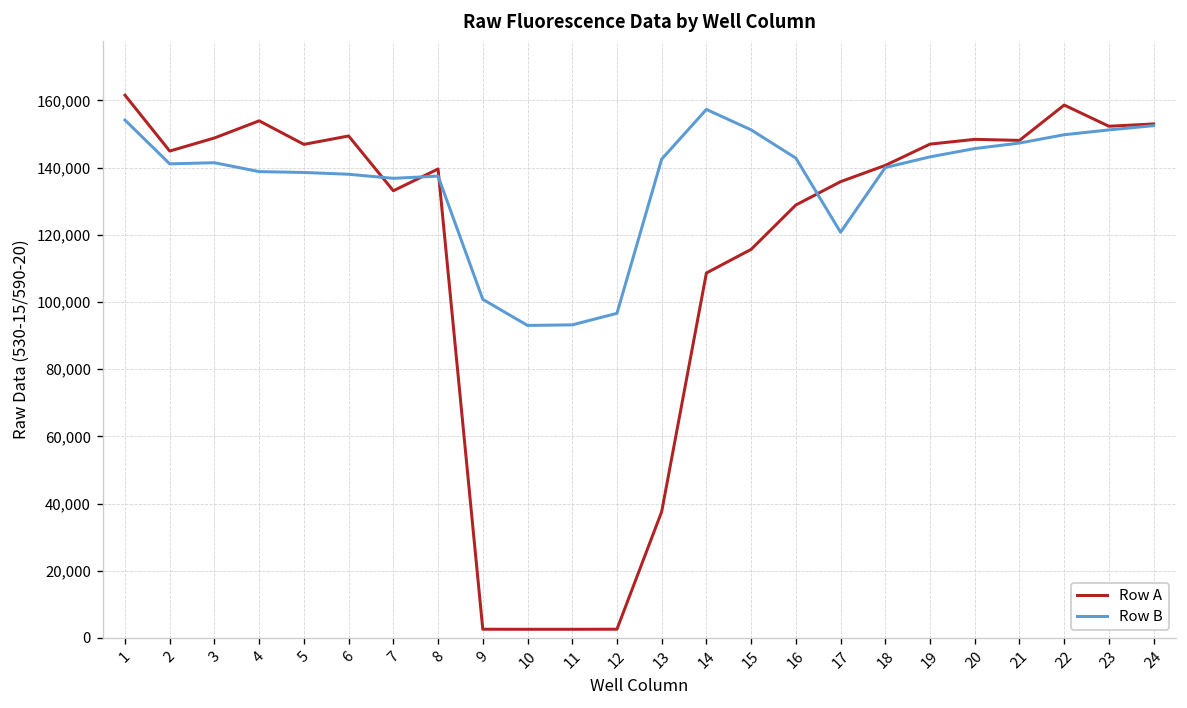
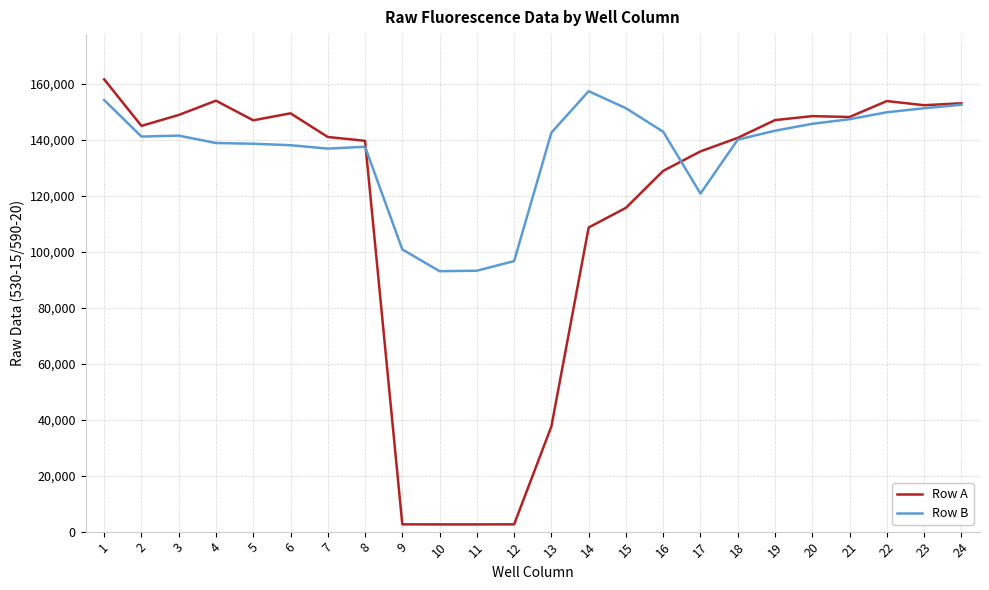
  {
    "Row A": {
      "1": "162,000",
      "2": "145,000",
      "3": "149,000",
      "4": "154,000",
      "5": "147,000",
      "6": "149,000",
-     "7": "133,000",
+     "7": "141,000",
      "8": "140,000",
      "9": "3,000",
      "10": "3,000",
      "11": "3,000",
      "12": "3,000",
      "13": "38,000",
      "14": "109,000",
      "15": "116,000",
      "16": "129,000",
      "17": "136,000",
      "19": "147,000",
      "20": "148,000",
-     "22": "159,000",
+     "22": "154,000",
      "23": "152,000"
    },
    "Row B": {
      "1": "154,000",
      "2": "141,000",
      "3": "141,000",
      "4": "139,000",
      "5": "139,000",
      "6": "138,000",
      "7": "137,000",
      "8": "137,000",
      "9": "101,000",
      "10": "93,000",
      "11": "93,000",
      "12": "97,000",
      "13": "143,000",
      "14": "157,000",
      "15": "151,000",
      "16": "143,000",
      "17": "121,000",
      "19": "143,000",
      "20": "146,000",
      "22": "150,000",
      "23": "151,000"
    }
  }
